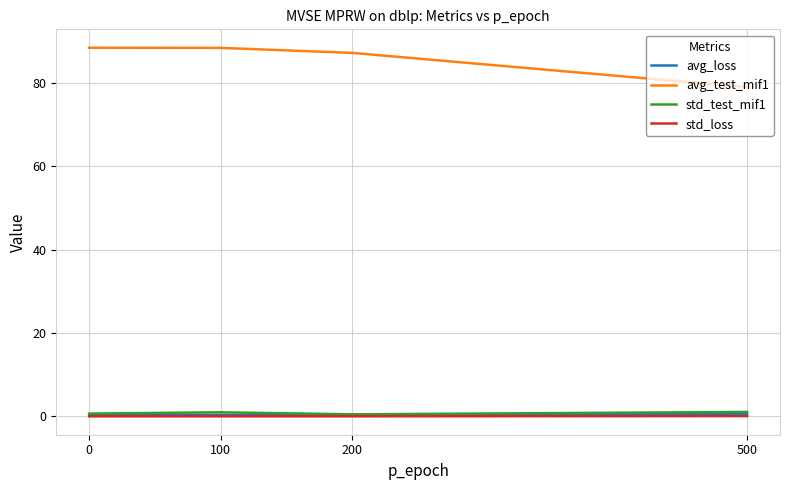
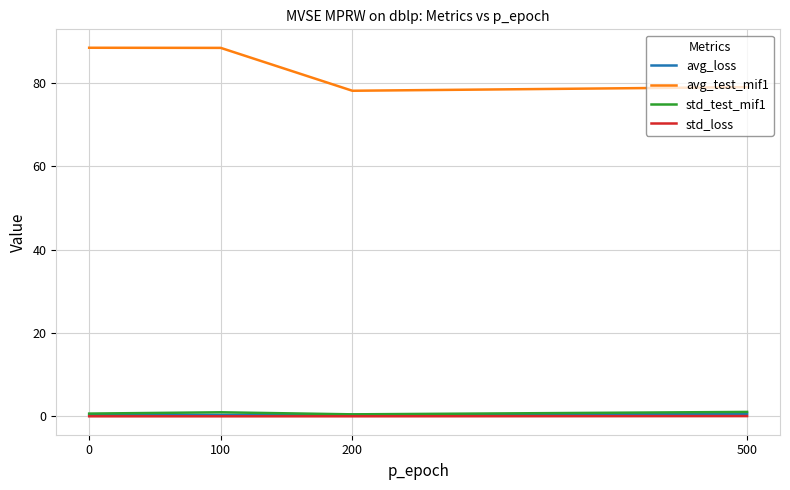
  {
    "avg_test_mif1": {
      "0": 88,
      "100": 88,
-     "200": 87
+     "200": 78
    },
    "std_test_mif1": {
      "100": 1
    }
  }
